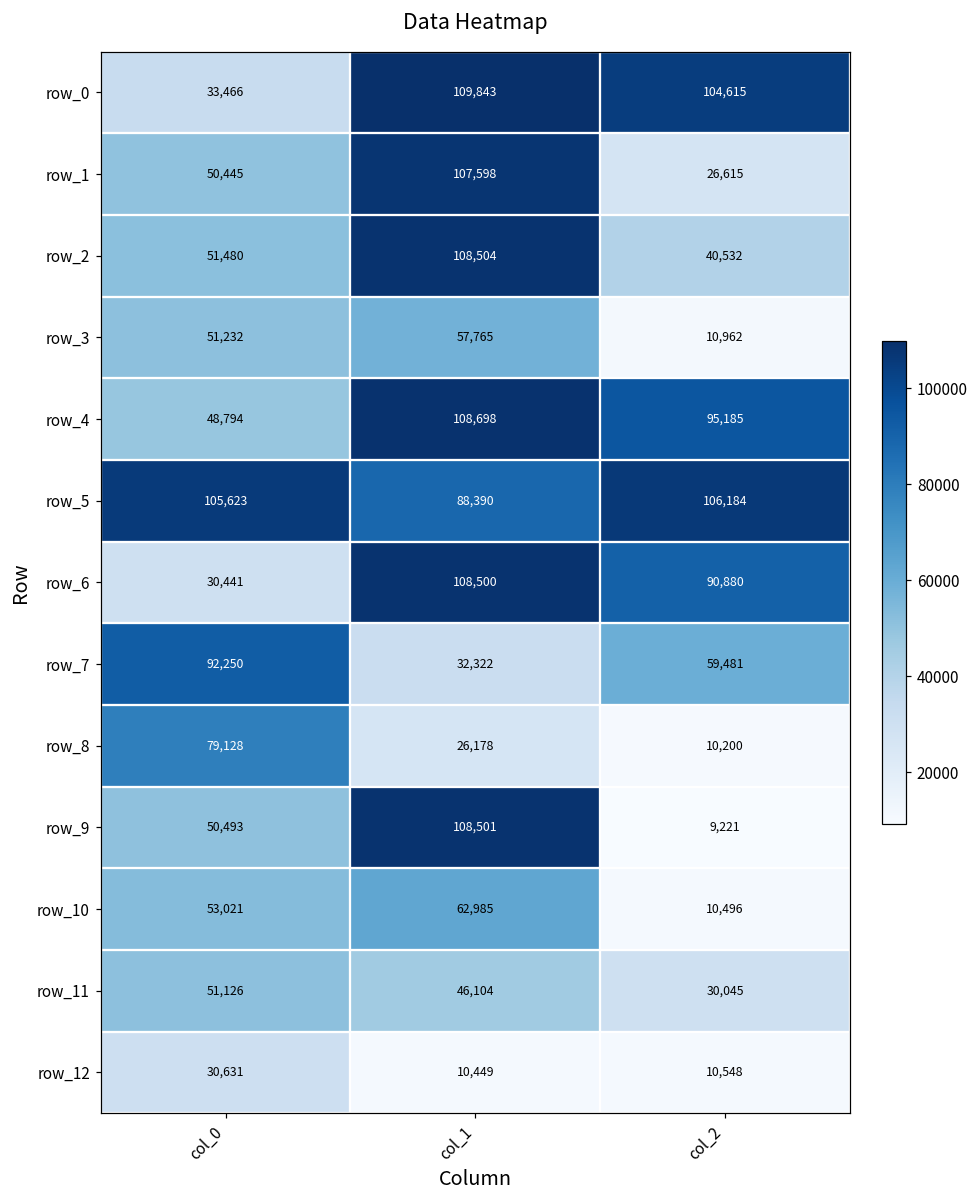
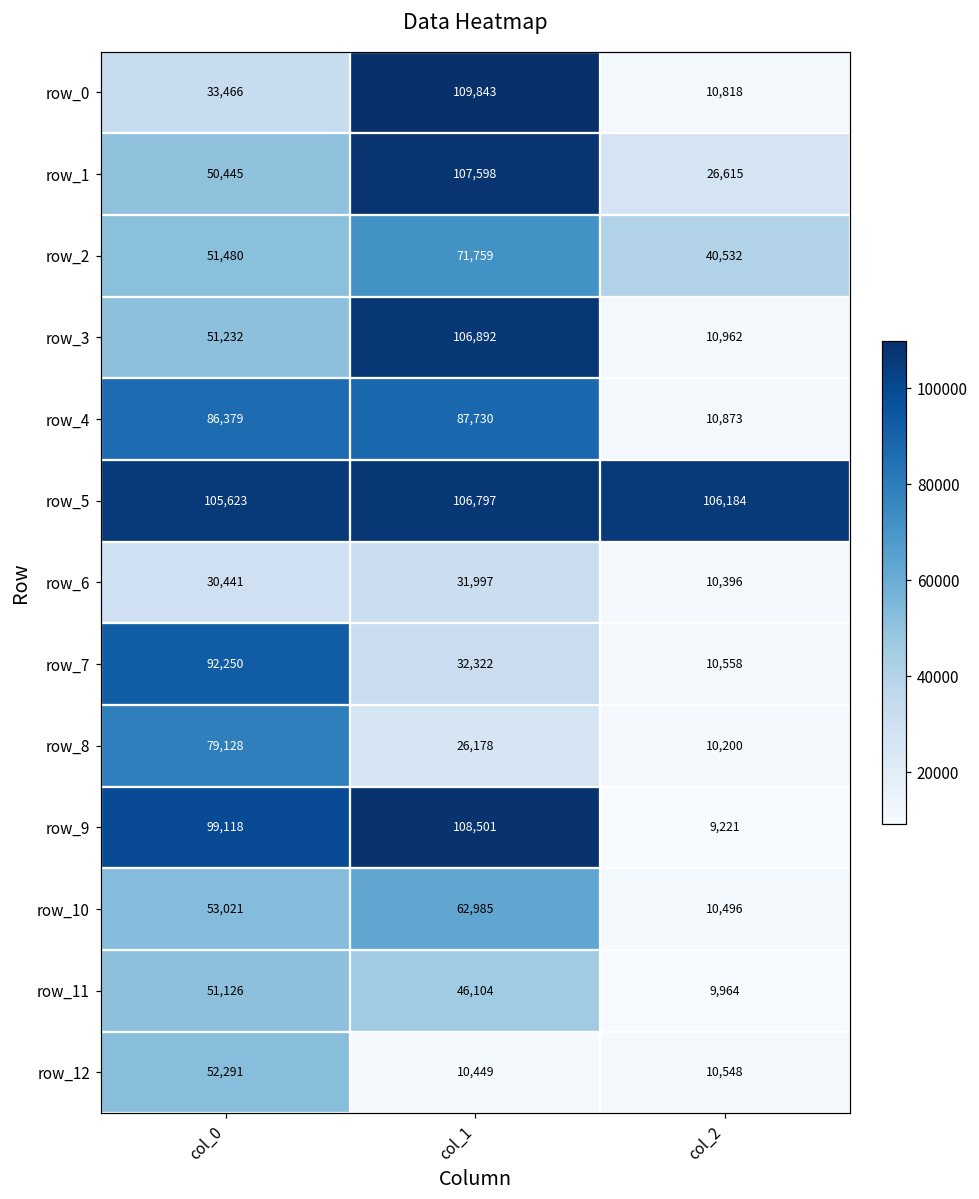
  {
    "row_0": {
      "col_0": "33,466",
      "col_1": "109,843",
-     "col_2": "104,615"
+     "col_2": "10,818"
    },
    "row_1": {
      "col_0": "50,445",
      "col_1": "107,598",
      "col_2": "26,615"
    },
    "row_2": {
      "col_0": "51,480",
-     "col_1": "108,504",
+     "col_1": "71,759",
      "col_2": "40,532"
    },
    "row_3": {
      "col_0": "51,232",
-     "col_1": "57,765",
+     "col_1": "106,892",
      "col_2": "10,962"
    },
    "row_4": {
-     "col_0": "48,794",
-     "col_1": "108,698",
-     "col_2": "95,185"
+     "col_0": "86,379",
+     "col_1": "87,730",
+     "col_2": "10,873"
    },
    "row_5": {
      "col_0": "105,623",
-     "col_1": "88,390",
+     "col_1": "106,797",
      "col_2": "106,184"
    },
    "row_6": {
      "col_0": "30,441",
-     "col_1": "108,500",
-     "col_2": "90,880"
+     "col_1": "31,997",
+     "col_2": "10,396"
    },
    "row_7": {
      "col_0": "92,250",
      "col_1": "32,322",
-     "col_2": "59,481"
+     "col_2": "10,558"
    },
    "row_8": {
      "col_0": "79,128",
      "col_1": "26,178",
      "col_2": "10,200"
    },
    "row_9": {
-     "col_0": "50,493",
+     "col_0": "99,118",
      "col_1": "108,501",
      "col_2": "9,221"
    },
    "row_10": {
      "col_0": "53,021",
      "col_1": "62,985",
      "col_2": "10,496"
    },
    "row_11": {
      "col_0": "51,126",
      "col_1": "46,104",
-     "col_2": "30,045"
+     "col_2": "9,964"
    },
    "row_12": {
-     "col_0": "30,631",
+     "col_0": "52,291",
      "col_1": "10,449",
      "col_2": "10,548"
    }
  }
